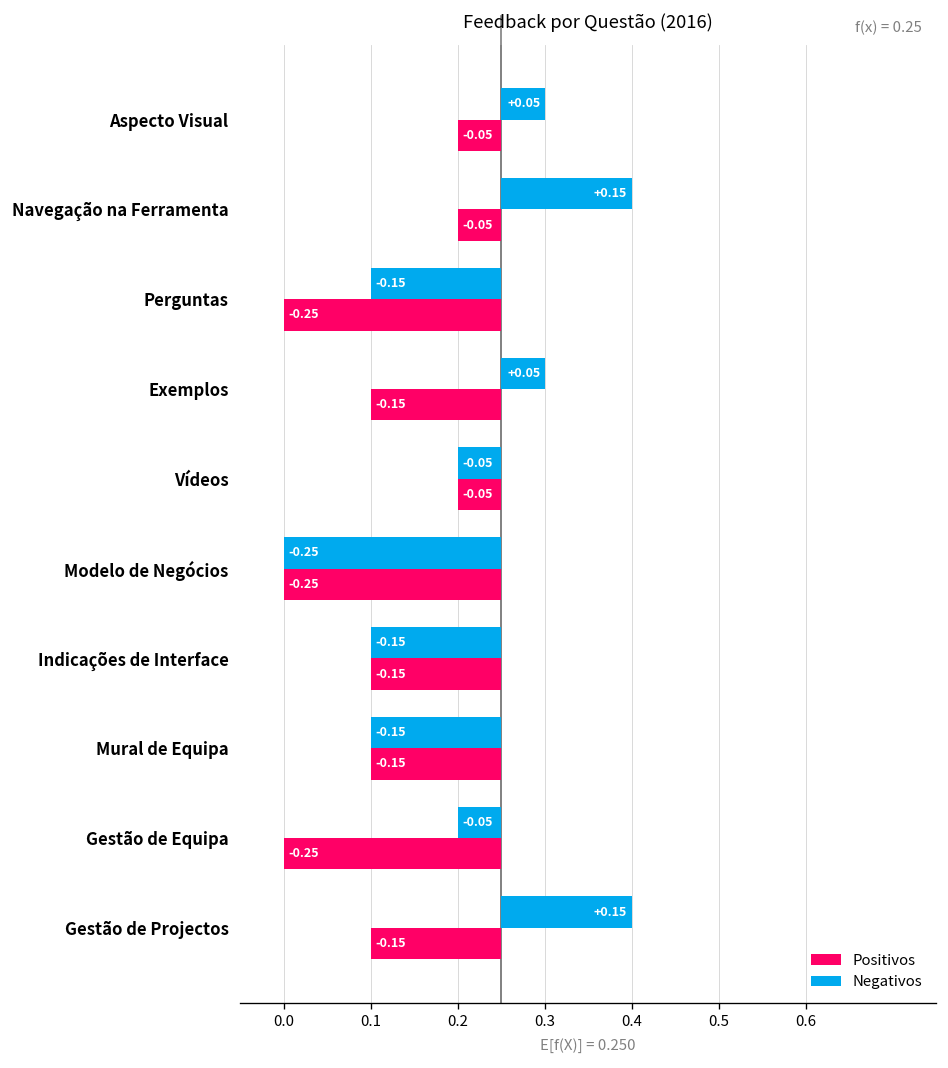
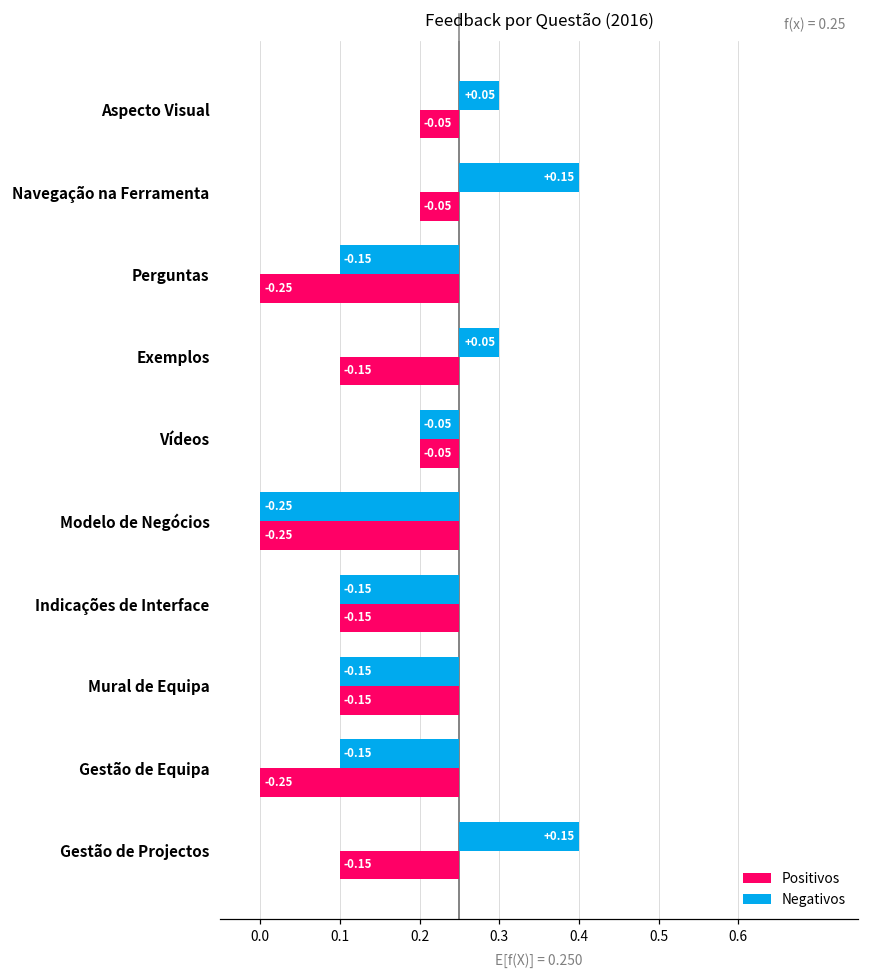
  {
    "Positivos": {
      "Aspecto Visual": "-0.05",
      "Navegação na Ferramenta": "-0.05",
      "Perguntas": "-0.25",
      "Exemplos": "-0.15",
      "Vídeos": "-0.05",
      "Modelo de Negócios": "-0.25",
      "Indicações de Interface": "-0.15",
      "Mural de Equipa": "-0.15",
      "Gestão de Equipa": "-0.25",
      "Gestão de Projectos": "-0.15"
    },
    "Negativos": {
      "Aspecto Visual": "+0.05",
      "Navegação na Ferramenta": "+0.15",
      "Perguntas": "-0.15",
      "Exemplos": "+0.05",
      "Vídeos": "-0.05",
      "Modelo de Negócios": "-0.25",
      "Indicações de Interface": "-0.15",
      "Mural de Equipa": "-0.15",
-     "Gestão de Equipa": "-0.05",
+     "Gestão de Equipa": "-0.15",
      "Gestão de Projectos": "+0.15"
    }
  }
